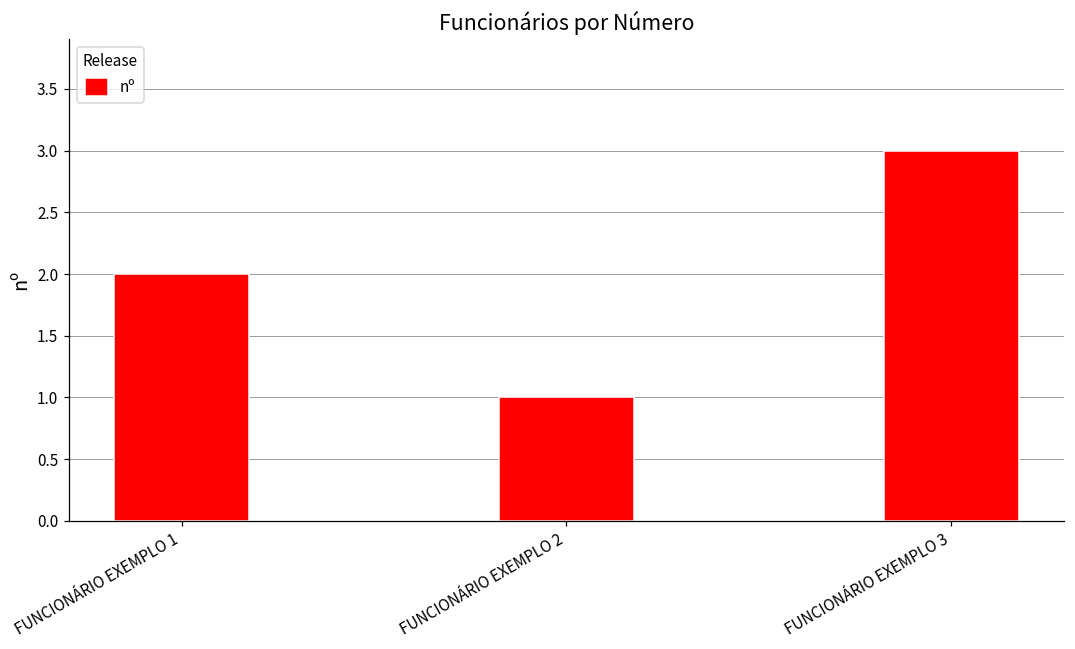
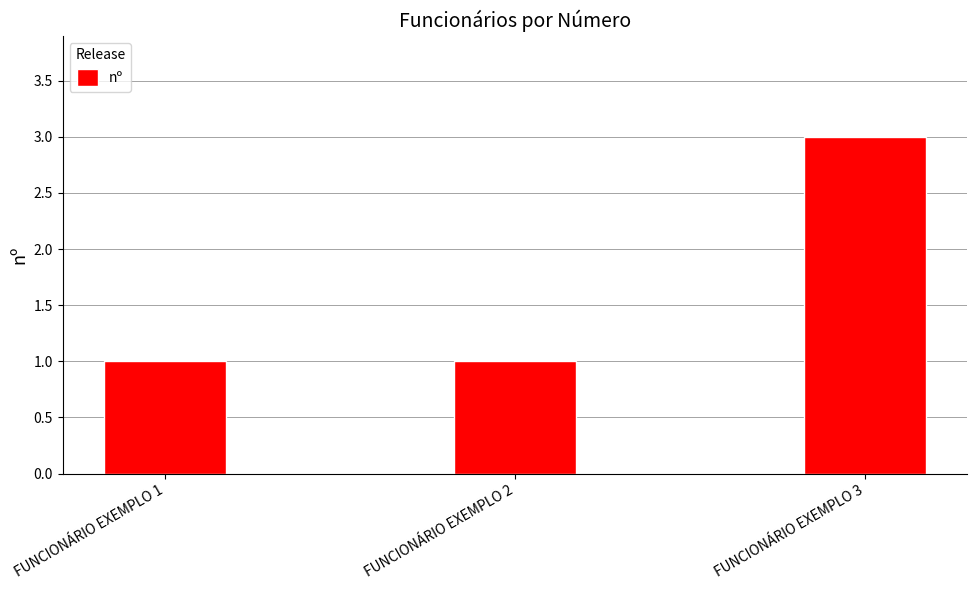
  {
-   "FUNCIONÁRIO EXEMPLO 1": 2,
+   "FUNCIONÁRIO EXEMPLO 1": 1,
    "FUNCIONÁRIO EXEMPLO 2": 1,
    "FUNCIONÁRIO EXEMPLO 3": 3
  }
